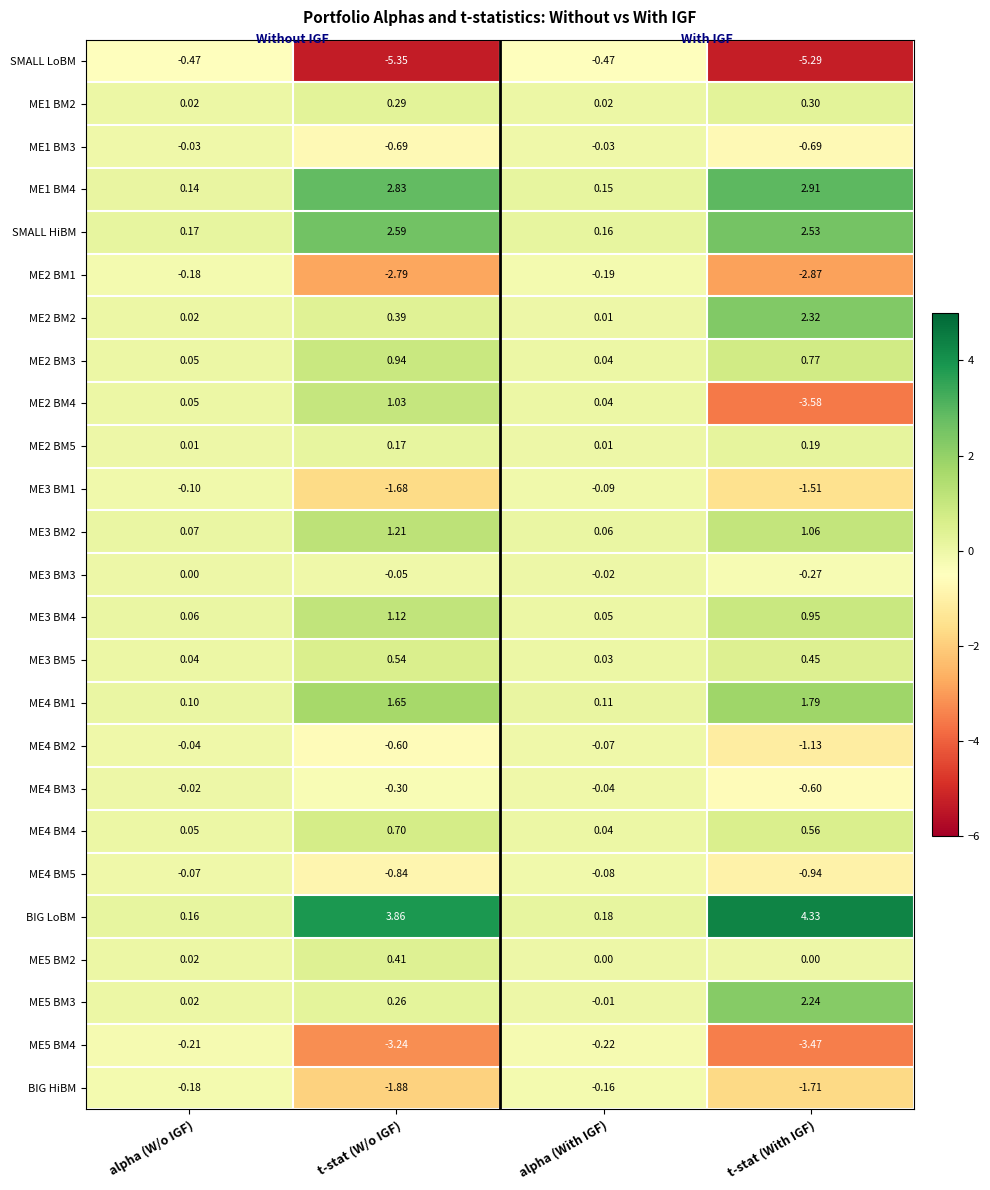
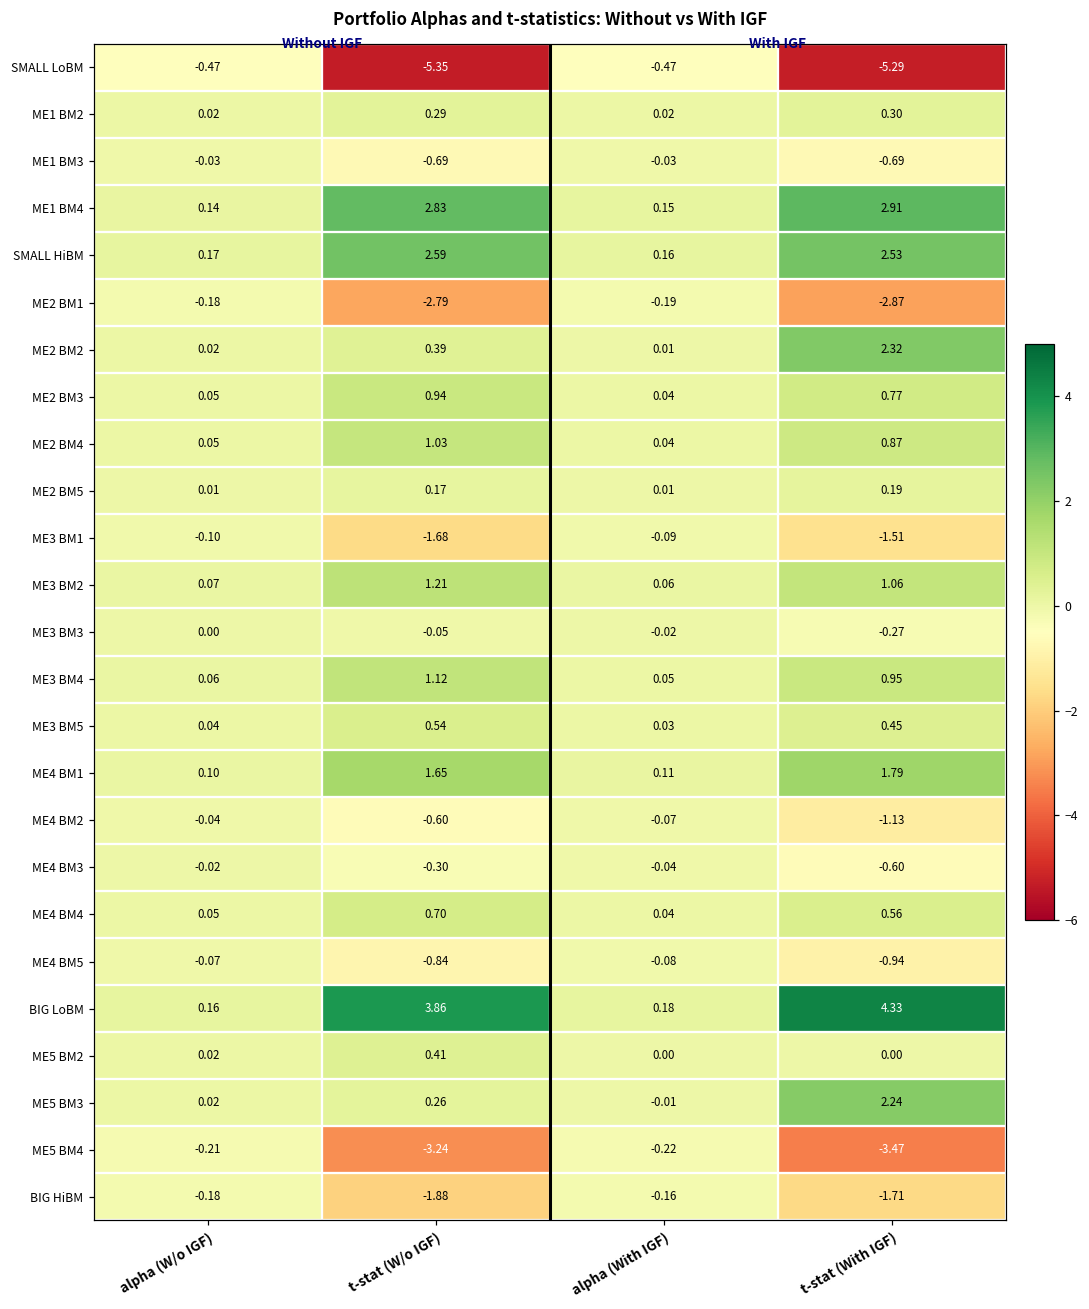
  {
    "SMALL LoBM": {
      "t-stat (W/o IGF)": -5.35
    },
    "ME1 BM2": {
      "alpha (W/o IGF)": 0.02,
      "t-stat (W/o IGF)": 0.29,
      "alpha (With IGF)": 0.02,
      "t-stat (With IGF)": 0.30
    },
    "ME1 BM3": {
      "alpha (W/o IGF)": -0.03,
      "t-stat (W/o IGF)": -0.69,
      "alpha (With IGF)": -0.03,
      "t-stat (With IGF)": -0.69
    },
    "ME1 BM4": {
      "alpha (W/o IGF)": 0.14,
      "t-stat (W/o IGF)": 2.83,
      "alpha (With IGF)": 0.15,
      "t-stat (With IGF)": 2.91
    },
    "SMALL HiBM": {
      "alpha (W/o IGF)": 0.17,
      "t-stat (W/o IGF)": 2.59,
      "alpha (With IGF)": 0.16,
      "t-stat (With IGF)": 2.53
    },
    "ME2 BM1": {
      "alpha (W/o IGF)": -0.18,
      "t-stat (W/o IGF)": -2.79,
      "alpha (With IGF)": -0.19,
      "t-stat (With IGF)": -2.87
    },
    "ME2 BM2": {
      "alpha (W/o IGF)": 0.02,
      "t-stat (W/o IGF)": 0.39,
      "alpha (With IGF)": 0.01,
      "t-stat (With IGF)": 2.32
    },
    "ME2 BM3": {
      "alpha (W/o IGF)": 0.05,
      "t-stat (W/o IGF)": 0.94,
      "alpha (With IGF)": 0.04,
      "t-stat (With IGF)": 0.77
    },
    "ME2 BM4": {
      "alpha (W/o IGF)": 0.05,
      "t-stat (W/o IGF)": 1.03,
      "alpha (With IGF)": 0.04,
-     "t-stat (With IGF)": -3.58
+     "t-stat (With IGF)": 0.87
    },
    "ME2 BM5": {
      "alpha (W/o IGF)": 0.01,
      "t-stat (W/o IGF)": 0.17,
      "alpha (With IGF)": 0.01,
      "t-stat (With IGF)": 0.19
    },
    "ME3 BM1": {
      "alpha (W/o IGF)": -0.10,
      "t-stat (W/o IGF)": -1.68,
      "alpha (With IGF)": -0.09,
      "t-stat (With IGF)": -1.51
    },
    "ME3 BM2": {
      "alpha (W/o IGF)": 0.07,
      "t-stat (W/o IGF)": 1.21,
      "alpha (With IGF)": 0.06,
      "t-stat (With IGF)": 1.06
    },
    "ME3 BM3": {
      "alpha (W/o IGF)": 0.00,
      "t-stat (W/o IGF)": -0.05,
      "alpha (With IGF)": -0.02,
      "t-stat (With IGF)": -0.27
    },
    "ME3 BM4": {
      "alpha (W/o IGF)": 0.06,
      "t-stat (W/o IGF)": 1.12,
      "alpha (With IGF)": 0.05,
      "t-stat (With IGF)": 0.95
    },
    "ME3 BM5": {
      "alpha (W/o IGF)": 0.04,
      "t-stat (W/o IGF)": 0.54,
      "alpha (With IGF)": 0.03,
      "t-stat (With IGF)": 0.45
    },
    "ME4 BM1": {
      "alpha (W/o IGF)": 0.10,
      "t-stat (W/o IGF)": 1.65,
      "alpha (With IGF)": 0.11,
      "t-stat (With IGF)": 1.79
    },
    "ME4 BM2": {
      "alpha (W/o IGF)": -0.04,
      "t-stat (W/o IGF)": -0.60,
      "alpha (With IGF)": -0.07,
      "t-stat (With IGF)": -1.13
    },
    "ME4 BM3": {
      "alpha (W/o IGF)": -0.02,
      "t-stat (W/o IGF)": -0.30,
      "alpha (With IGF)": -0.04,
      "t-stat (With IGF)": -0.60
    },
    "ME4 BM4": {
      "alpha (W/o IGF)": 0.05,
      "t-stat (W/o IGF)": 0.70,
      "alpha (With IGF)": 0.04,
      "t-stat (With IGF)": 0.56
    },
    "ME4 BM5": {
      "alpha (W/o IGF)": -0.07,
      "t-stat (W/o IGF)": -0.84,
      "alpha (With IGF)": -0.08,
      "t-stat (With IGF)": -0.94
    },
    "BIG LoBM": {
      "alpha (W/o IGF)": 0.16,
      "t-stat (W/o IGF)": 3.86,
      "alpha (With IGF)": 0.18,
      "t-stat (With IGF)": 4.33
    },
    "ME5 BM2": {
      "alpha (W/o IGF)": 0.02,
      "t-stat (W/o IGF)": 0.41,
      "alpha (With IGF)": 0.00,
      "t-stat (With IGF)": 0.00
    },
    "ME5 BM3": {
      "alpha (W/o IGF)": 0.02,
      "t-stat (W/o IGF)": 0.26,
      "alpha (With IGF)": -0.01,
      "t-stat (With IGF)": 2.24
    },
    "ME5 BM4": {
      "alpha (W/o IGF)": -0.21,
      "t-stat (W/o IGF)": -3.24,
      "alpha (With IGF)": -0.22,
      "t-stat (With IGF)": -3.47
    },
    "BIG HiBM": {
      "alpha (W/o IGF)": -0.18,
      "t-stat (W/o IGF)": -1.88,
      "alpha (With IGF)": -0.16,
      "t-stat (With IGF)": -1.71
    }
  }
